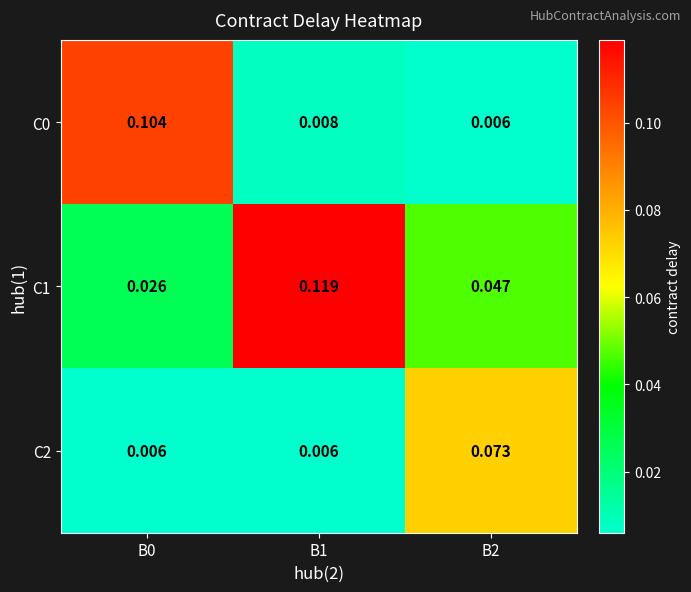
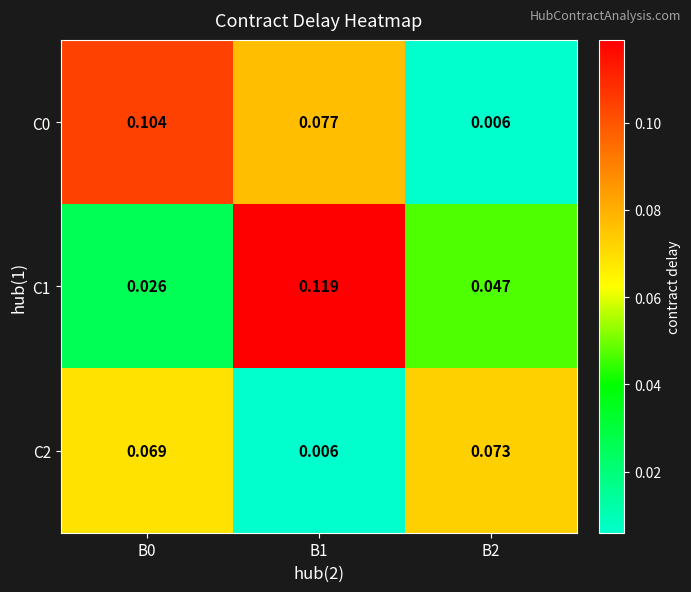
  {
    "C0": {
      "B0": 0.104,
-     "B1": 0.008,
+     "B1": 0.077,
      "B2": 0.006
    },
    "C1": {
      "B0": 0.026,
      "B1": 0.119,
      "B2": 0.047
    },
    "C2": {
-     "B0": 0.006,
+     "B0": 0.069,
      "B1": 0.006,
      "B2": 0.073
    }
  }
